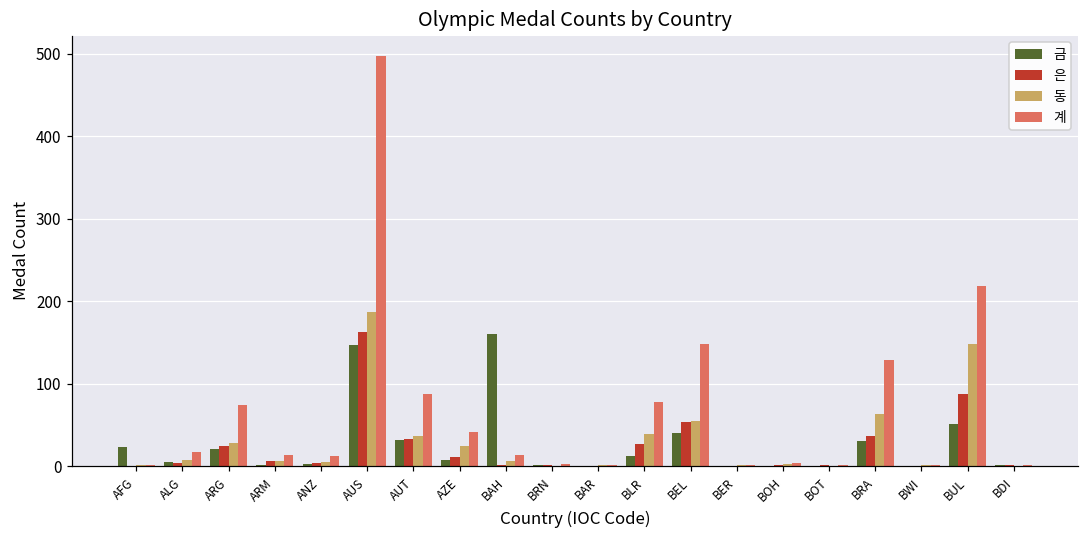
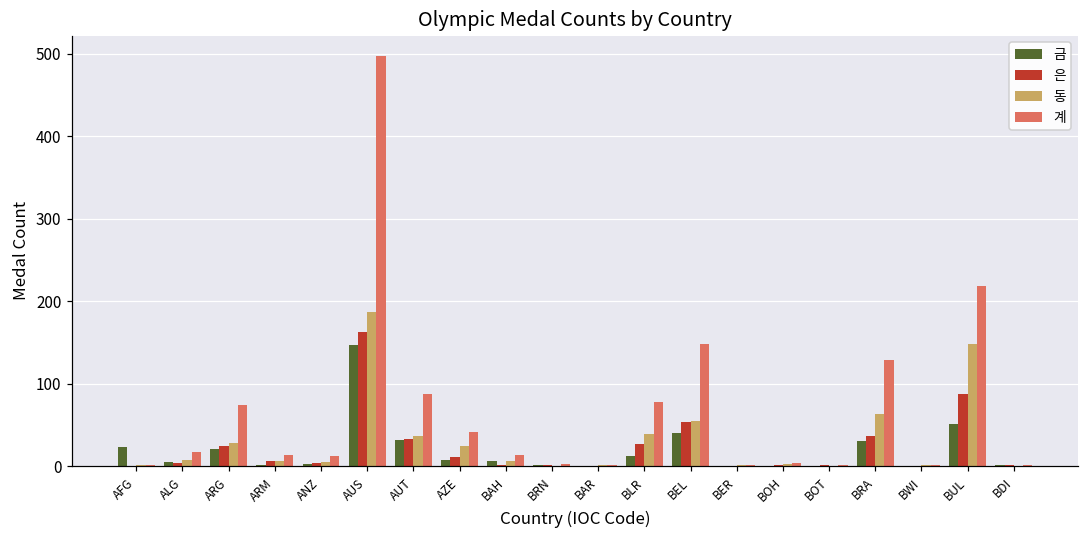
  {
    "금": {
      "AFG": 20,
      "ALG": 10,
      "ARG": 20,
      "AUS": 150,
      "AUT": 30,
      "AZE": 10,
-     "BAH": 160,
+     "BAH": 10,
      "BAR": 0,
      "BLR": 10,
      "BEL": 40,
      "BER": 0,
      "BOH": 0,
      "BOT": 0,
      "BRA": 30,
      "BWI": 0,
      "BUL": 50
    },
    "은": {
      "AFG": 0,
      "ALG": 0,
      "ARG": 30,
      "ARM": 10,
      "ANZ": 0,
      "AUS": 160,
      "AUT": 30,
      "AZE": 10,
      "BAR": 0,
      "BLR": 30,
      "BEL": 50,
      "BER": 0,
      "BRA": 40,
      "BWI": 0,
      "BUL": 90
    },
    "동": {
      "ALG": 10,
      "ARG": 30,
      "ARM": 10,
      "ANZ": 10,
      "AUS": 190,
      "AUT": 40,
      "AZE": 20,
      "BAH": 10,
      "BRN": 0,
      "BLR": 40,
      "BEL": 60,
      "BOT": 0,
      "BRA": 60,
      "BUL": 150,
      "BDI": 0
    },
    "계": {
      "ALG": 20,
      "ARG": 70,
      "ARM": 10,
      "ANZ": 10,
      "AUS": 500,
      "AUT": 90,
      "AZE": 40,
      "BAH": 10,
      "BLR": 80,
      "BEL": 150,
      "BOH": 0,
      "BRA": 130,
      "BUL": 220
    }
  }
